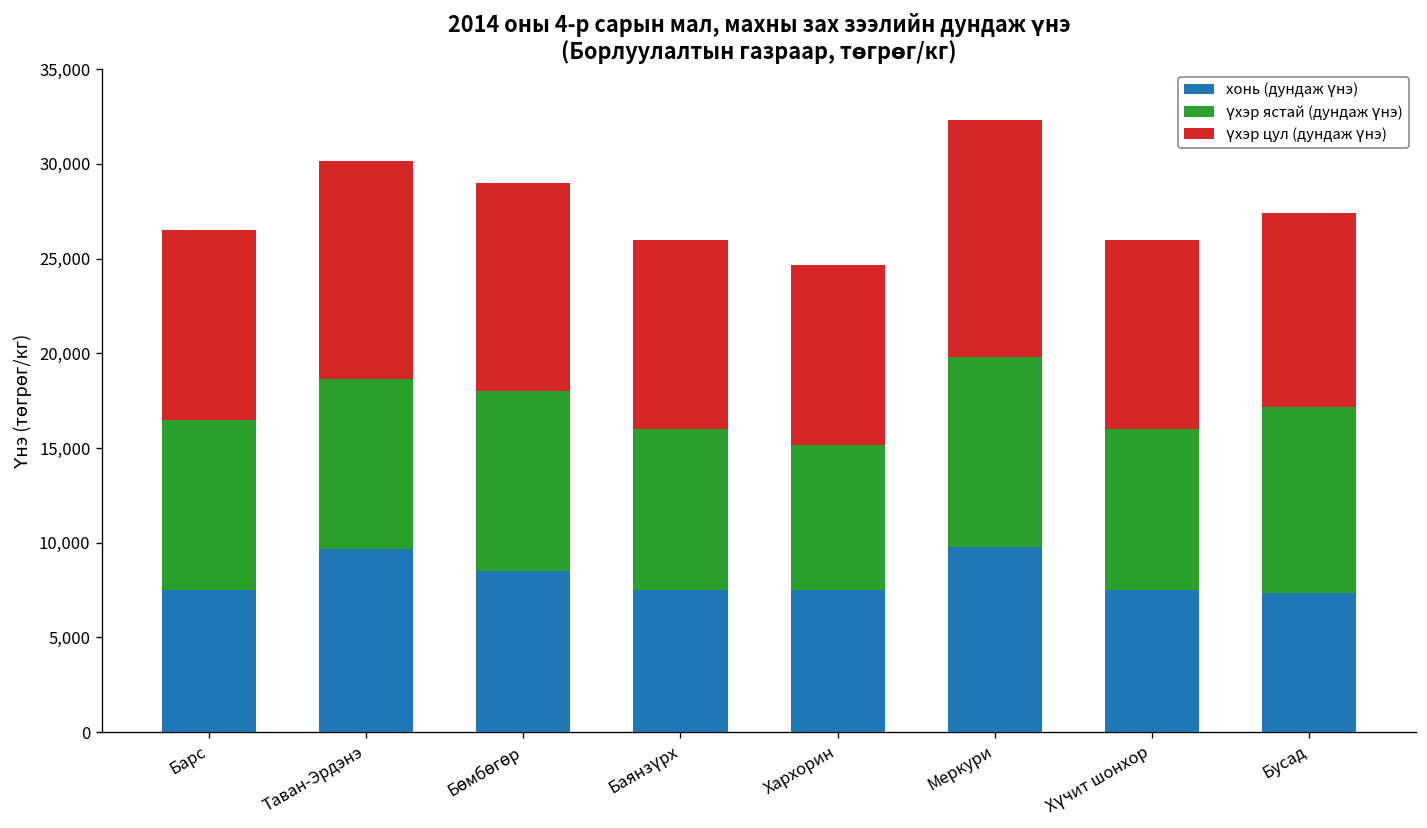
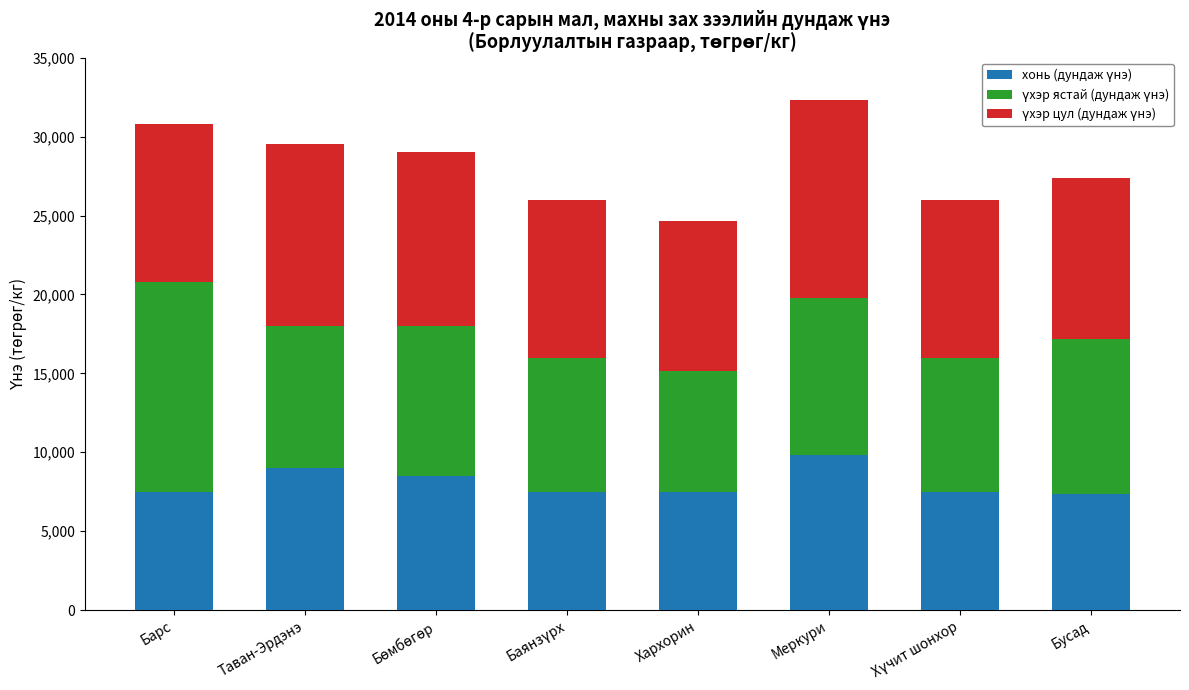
  {
    "хонь (дундаж үнэ)": {
      "Барс": "7,500",
-     "Таван-Эрдэнэ": "9,700",
+     "Таван-Эрдэнэ": "9,000",
      "Бөмбөгөр": "8,500",
      "Баянзүрх": "7,500",
      "Хархорин": "7,500",
      "Меркури": "9,800",
      "Хүчит шонхор": "7,500",
      "Бусад": "7,400"
    },
    "үхэр ястай (дундаж үнэ)": {
-     "Барс": "9,000",
+     "Барс": "13,300",
      "Таван-Эрдэнэ": "9,000",
      "Бөмбөгөр": "9,500",
      "Баянзүрх": "8,500",
      "Хархорин": "7,600",
      "Меркури": "10,000",
      "Хүчит шонхор": "8,500",
      "Бусад": "9,800"
    },
    "үхэр цул (дундаж үнэ)": {
      "Барс": "10,000",
      "Таван-Эрдэнэ": "11,500",
      "Бөмбөгөр": "11,000",
      "Баянзүрх": "10,000",
      "Хархорин": "9,500",
      "Меркури": "12,500",
      "Хүчит шонхор": "10,000",
      "Бусад": "10,200"
    }
  }
